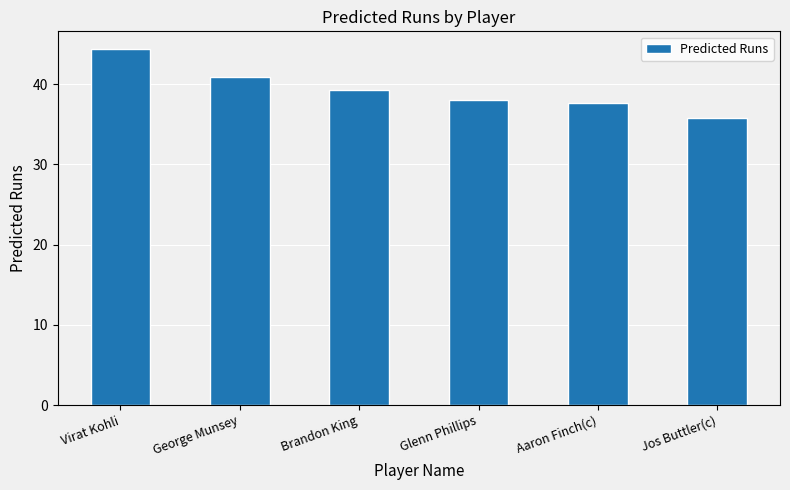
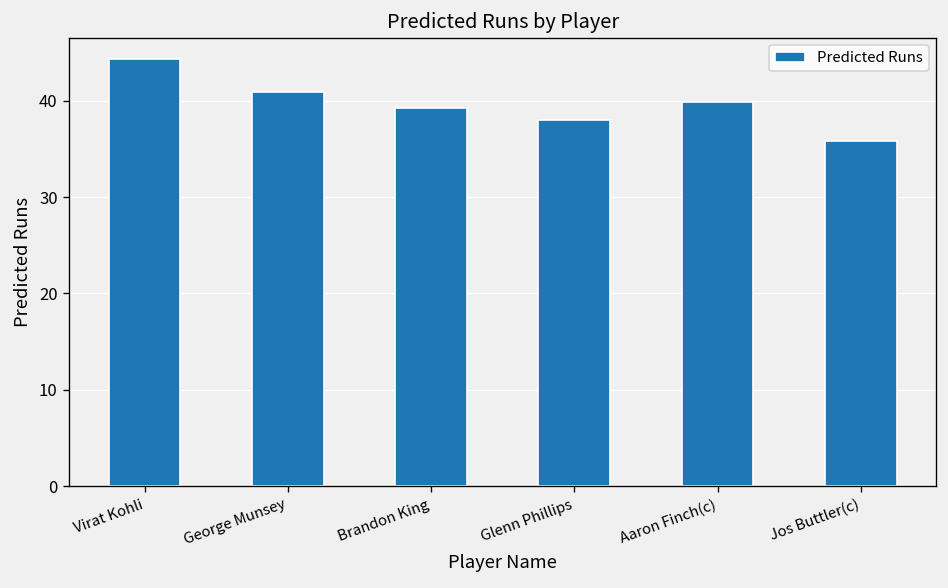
  {
    "Virat Kohli": 44,
    "George Munsey": 41,
    "Brandon King": 39,
    "Glenn Phillips": 38,
-   "Aaron Finch(c)": 38,
+   "Aaron Finch(c)": 40,
    "Jos Buttler(c)": 36
  }
